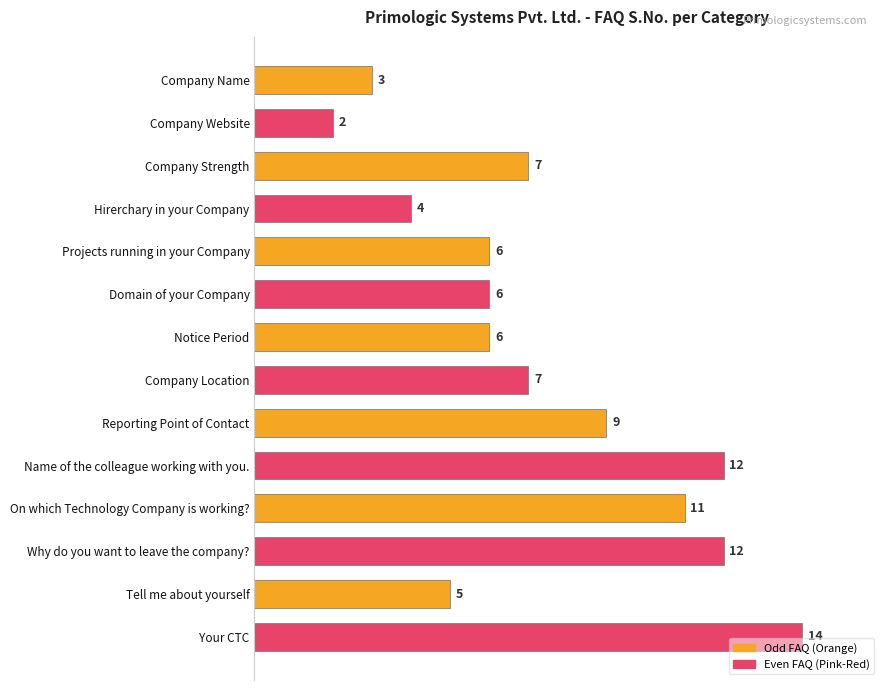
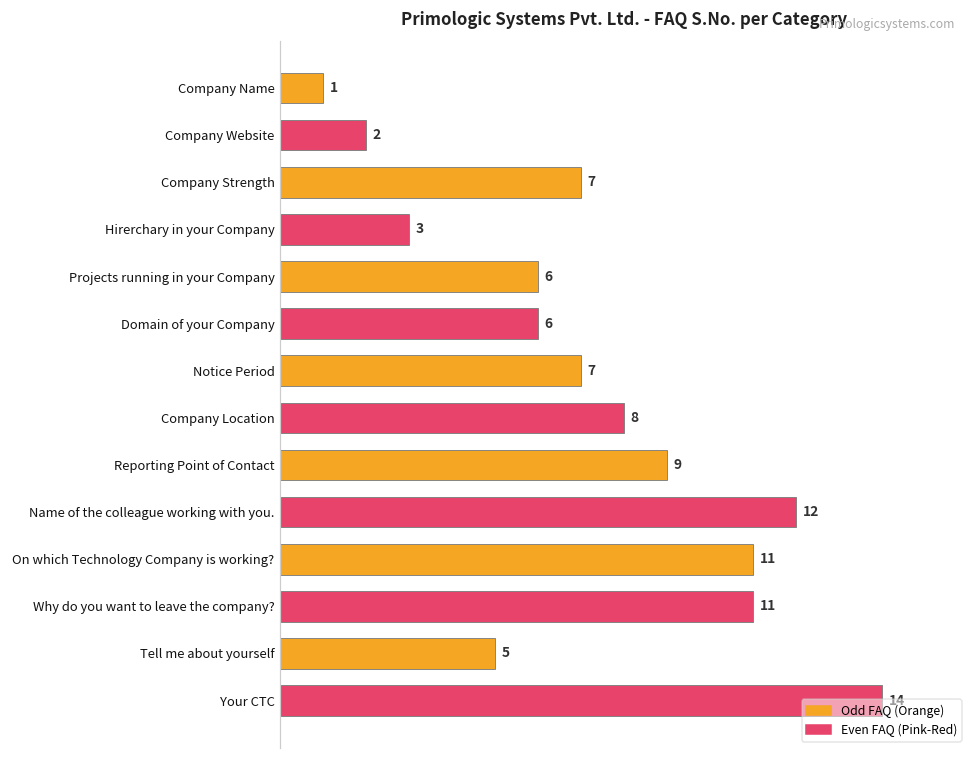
  {
-   "Company Name": 3,
+   "Company Name": 1,
    "Company Website": 2,
    "Company Strength": 7,
-   "Hirerchary in your Company": 4,
+   "Hirerchary in your Company": 3,
    "Projects running in your Company": 6,
    "Domain of your Company": 6,
-   "Notice Period": 6,
-   "Company Location": 7,
+   "Notice Period": 7,
+   "Company Location": 8,
    "Reporting Point of Contact": 9,
    "Name of the colleague working with you.": 12,
    "On which Technology Company is working?": 11,
-   "Why do you want to leave the company?": 12,
+   "Why do you want to leave the company?": 11,
    "Tell me about yourself": 5
  }
